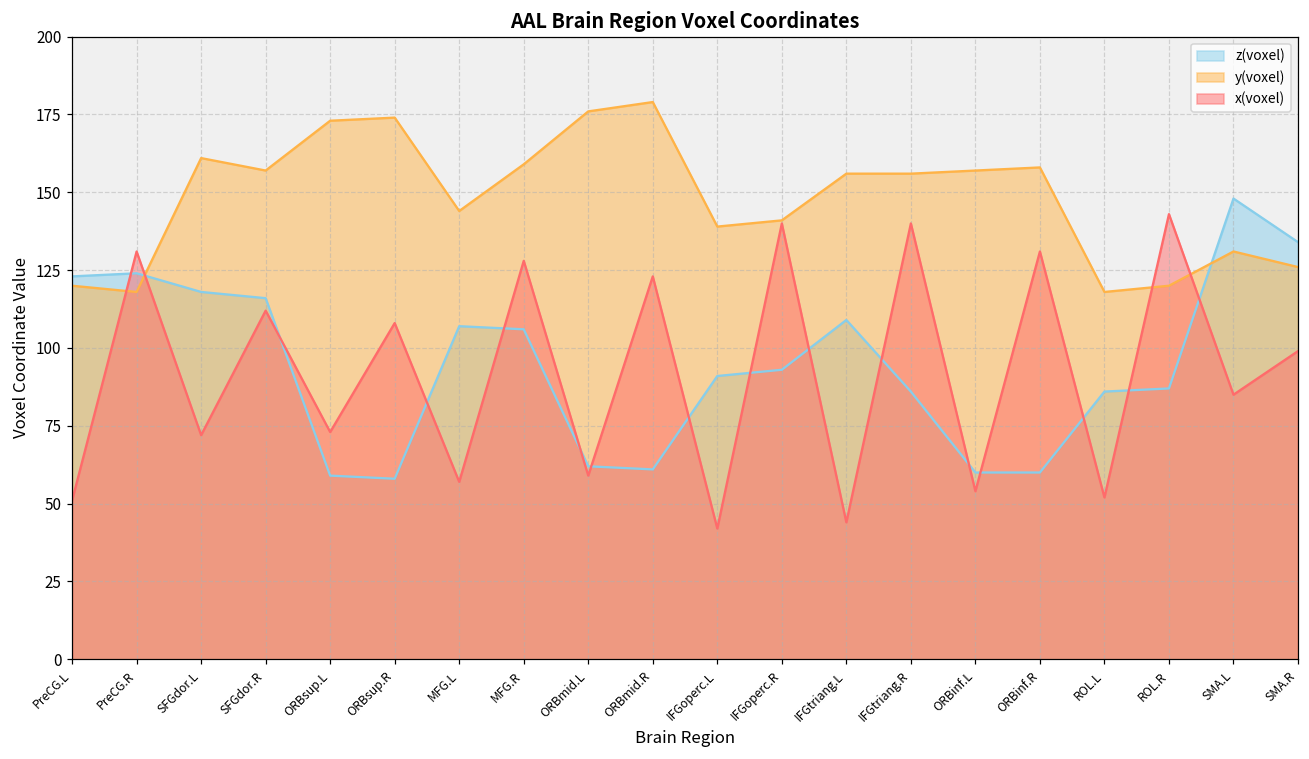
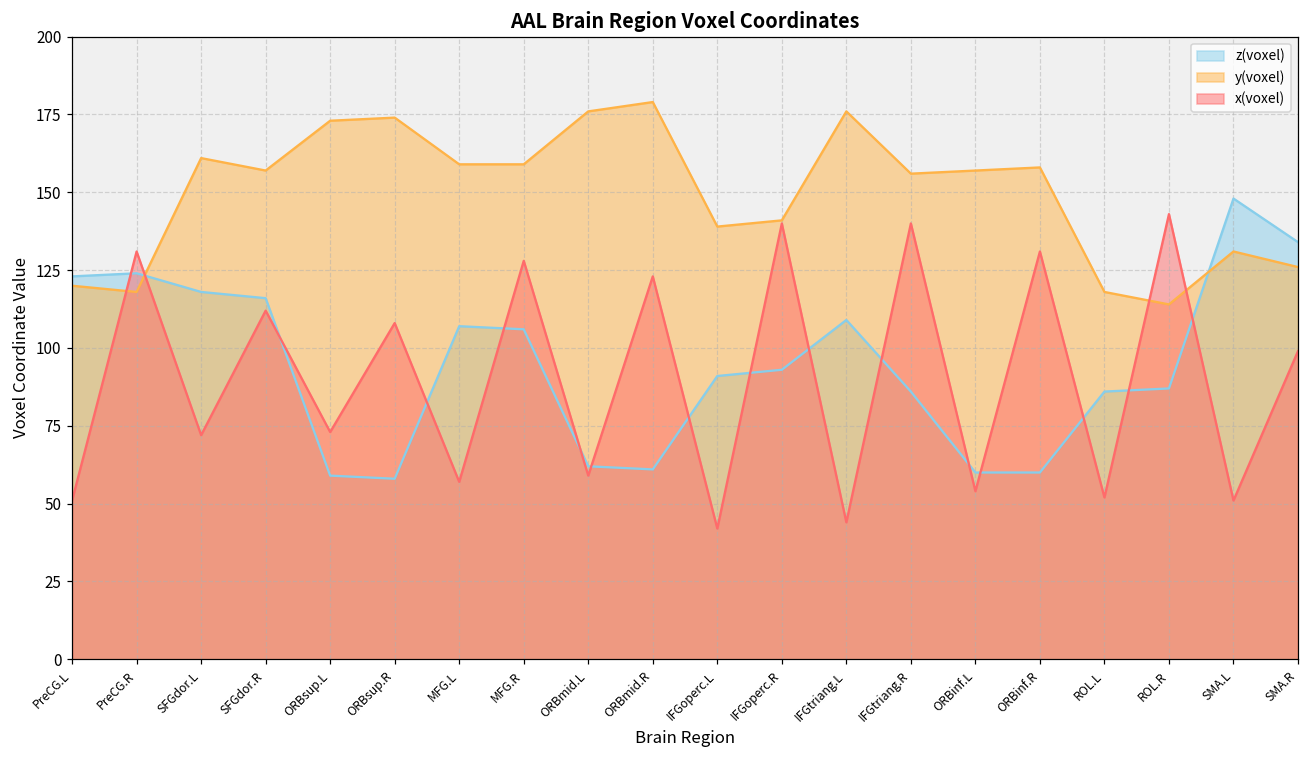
  {
    "z(voxel)": {
      "PreCG.L": 123,
      "PreCG.R": 124,
      "SFGdor.L": 118,
      "SFGdor.R": 116,
      "ORBsup.L": 59,
      "ORBsup.R": 58,
      "MFG.L": 107,
      "MFG.R": 106,
      "ORBmid.L": 62,
      "ORBmid.R": 61,
      "IFGoperc.L": 91,
      "IFGoperc.R": 93,
      "IFGtriang.L": 109,
      "IFGtriang.R": 86,
      "ORBinf.L": 60,
      "ORBinf.R": 60,
      "ROL.L": 86,
      "ROL.R": 87,
      "SMA.L": 148,
      "SMA.R": 134
    },
    "y(voxel)": {
      "PreCG.L": 120,
      "PreCG.R": 118,
      "SFGdor.L": 161,
      "SFGdor.R": 157,
      "ORBsup.L": 173,
      "ORBsup.R": 174,
-     "MFG.L": 144,
+     "MFG.L": 159,
      "MFG.R": 159,
      "ORBmid.L": 176,
      "ORBmid.R": 179,
      "IFGoperc.L": 139,
      "IFGoperc.R": 141,
-     "IFGtriang.L": 156,
+     "IFGtriang.L": 176,
      "IFGtriang.R": 156,
      "ORBinf.L": 157,
      "ORBinf.R": 158,
      "ROL.L": 118,
-     "ROL.R": 120,
+     "ROL.R": 114,
      "SMA.L": 131,
      "SMA.R": 126
    },
    "x(voxel)": {
      "PreCG.L": 51,
      "PreCG.R": 131,
      "SFGdor.L": 72,
      "SFGdor.R": 112,
      "ORBsup.L": 73,
      "ORBsup.R": 108,
      "MFG.L": 57,
      "MFG.R": 128,
      "ORBmid.L": 59,
      "ORBmid.R": 123,
      "IFGoperc.L": 42,
      "IFGoperc.R": 140,
      "IFGtriang.L": 44,
      "IFGtriang.R": 140,
      "ORBinf.L": 54,
      "ORBinf.R": 131,
      "ROL.L": 52,
      "ROL.R": 143,
-     "SMA.L": 85,
+     "SMA.L": 51,
      "SMA.R": 99
    }
  }
